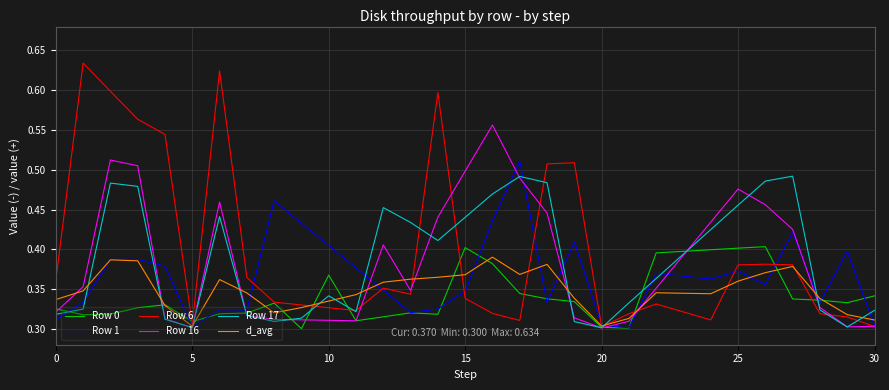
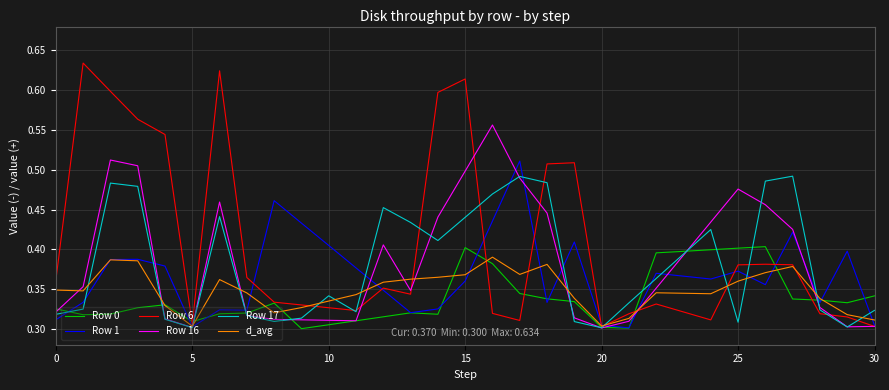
  {
    "Row 0": {
      "0": 0.33,
-     "10": 0.37,
+     "10": 0.31,
      "15": 0.40,
      "25": 0.40,
      "30": 0.34
    },
    "Row 1": {
      "0": 0.31,
      "10": 0.40,
-     "15": 0.35,
+     "15": 0.36,
      "25": 0.37
    },
    "Row 6": {
      "0": 0.36,
      "10": 0.33,
-     "15": 0.34,
+     "15": 0.61,
      "25": 0.38
    },
    "Row 16": {
      "10": 0.31,
      "15": 0.50,
      "25": 0.48
    },
    "Row 17": {
      "10": 0.34,
      "15": 0.44,
-     "25": 0.46,
+     "25": 0.31,
      "30": 0.32
    },
    "d_avg": {
-     "0": 0.34,
+     "0": 0.35,
      "10": 0.33,
      "15": 0.37,
      "25": 0.36,
      "30": 0.31
    }
  }
